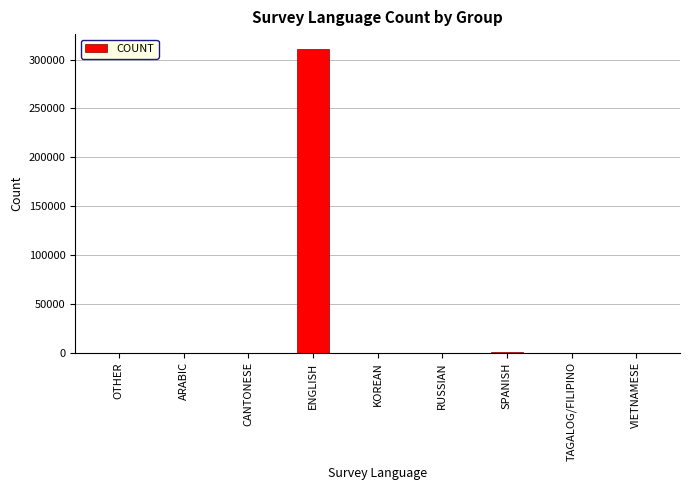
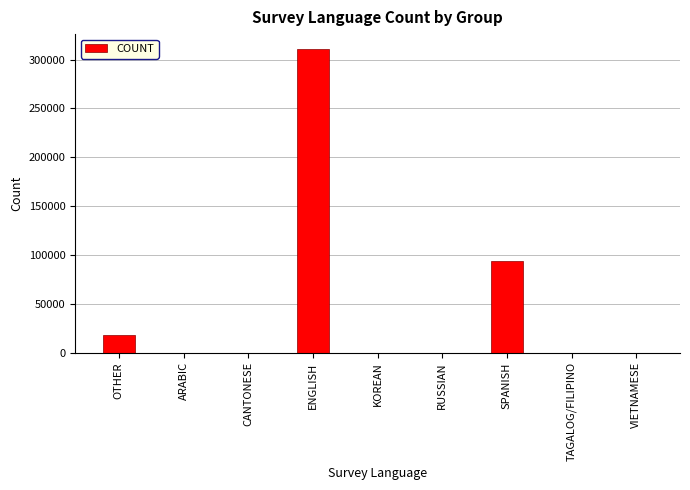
  {
-   "OTHER": 0,
+   "OTHER": 20000,
    "ENGLISH": 310000,
-   "SPANISH": 0
+   "SPANISH": 90000
  }
